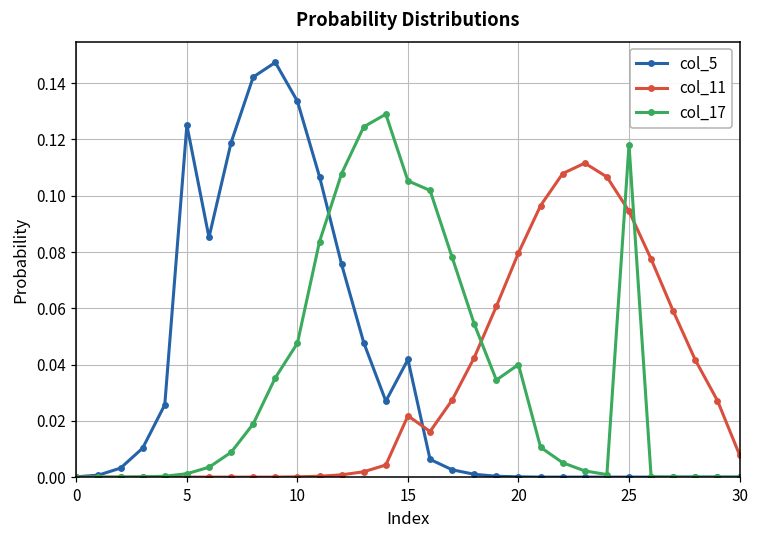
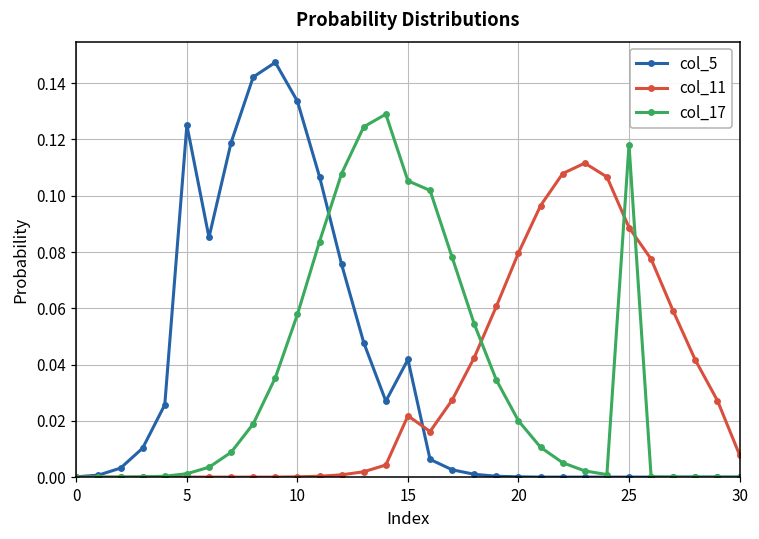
  {
    "col_5": {
      "5": 0.125,
      "10": 0.134,
      "15": 0.042,
      "20": 0.000,
      "25": 0.000
    },
    "col_11": {
      "5": 0.000,
      "10": 0.000,
      "15": 0.022,
      "20": 0.080,
-     "25": 0.095,
+     "25": 0.089,
      "30": 0.008
    },
    "col_17": {
      "5": 0.001,
-     "10": 0.048,
+     "10": 0.058,
      "15": 0.105,
-     "20": 0.04,
+     "20": 0.02,
      "25": 0.118
    }
  }
